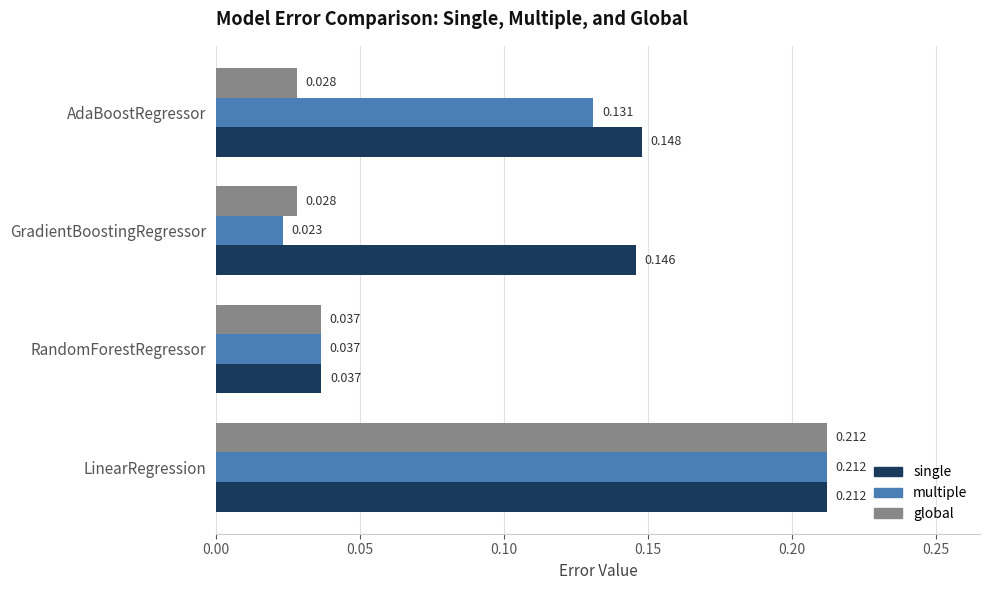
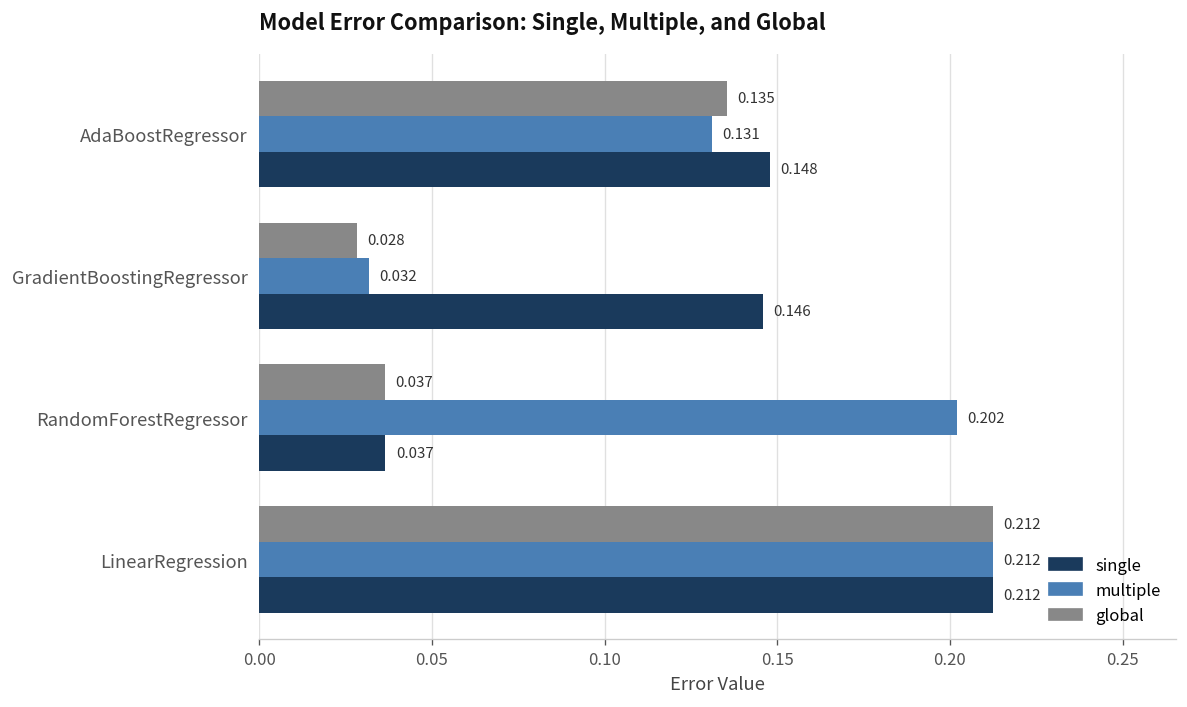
  {
    "single": {
      "AdaBoostRegressor": 0.148,
      "GradientBoostingRegressor": 0.146,
      "RandomForestRegressor": 0.037,
      "LinearRegression": 0.212
    },
    "multiple": {
      "AdaBoostRegressor": 0.131,
-     "GradientBoostingRegressor": 0.023,
-     "RandomForestRegressor": 0.037,
+     "GradientBoostingRegressor": 0.032,
+     "RandomForestRegressor": 0.202,
      "LinearRegression": 0.212
    },
    "global": {
-     "AdaBoostRegressor": 0.028,
+     "AdaBoostRegressor": 0.135,
      "GradientBoostingRegressor": 0.028,
      "RandomForestRegressor": 0.037,
      "LinearRegression": 0.212
    }
  }
